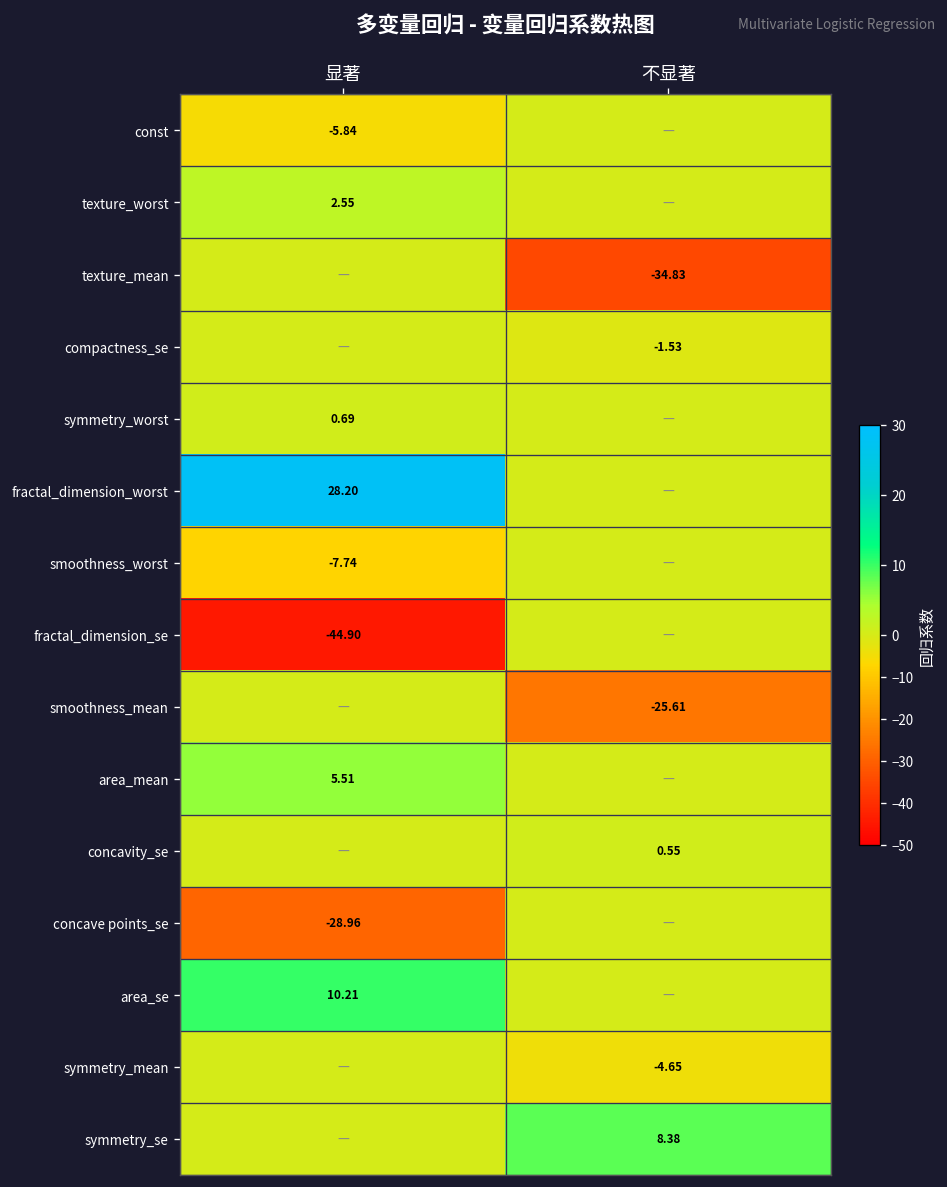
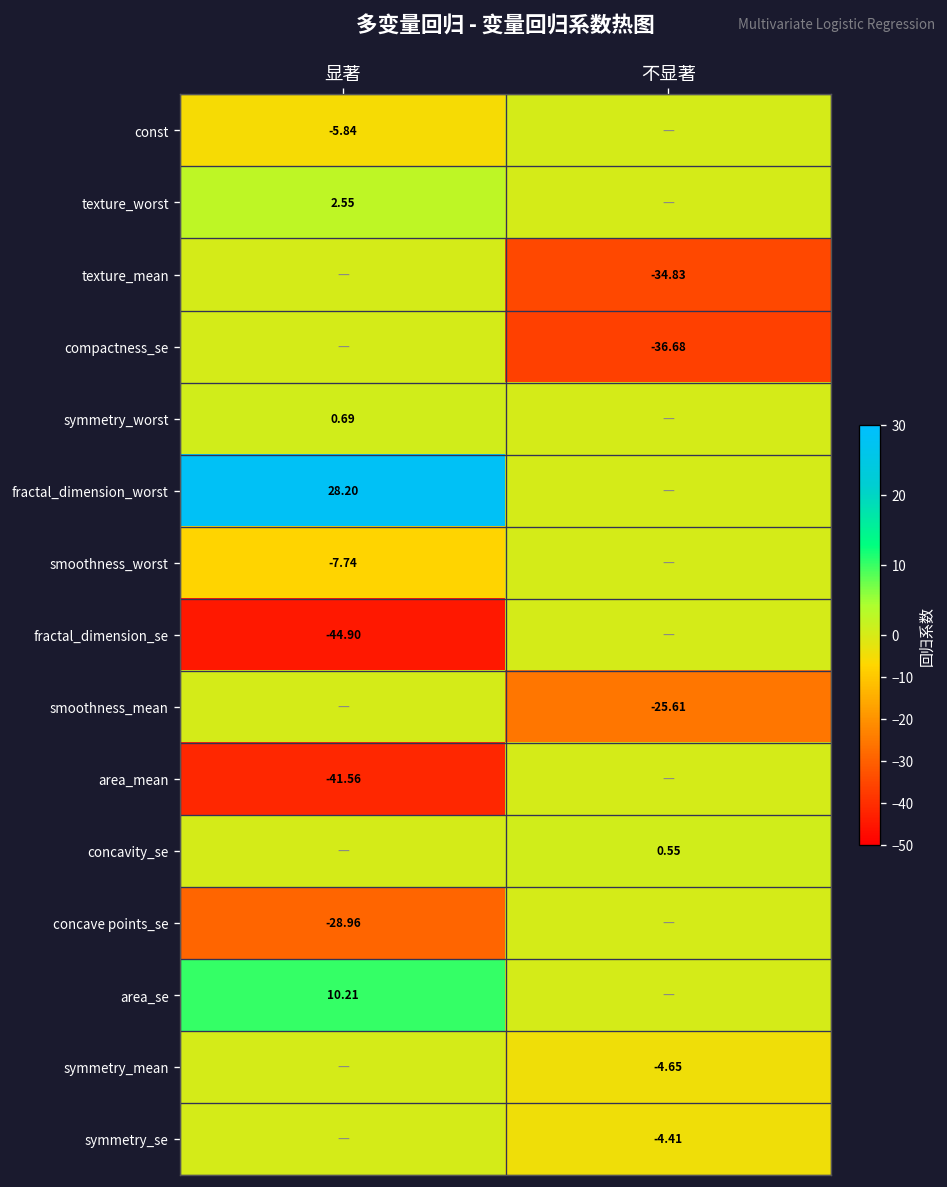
  {
    "const": {
      "显著": -5.84
    },
    "texture_worst": {
      "显著": 2.55
    },
    "texture_mean": {
      "不显著": -34.83
    },
    "compactness_se": {
-     "不显著": -1.53
+     "不显著": -36.68
    },
    "symmetry_worst": {
      "显著": 0.69
    },
    "fractal_dimension_worst": {
      "显著": 28.20
    },
    "smoothness_worst": {
      "显著": -7.74
    },
    "fractal_dimension_se": {
      "显著": -44.90
    },
    "smoothness_mean": {
      "不显著": -25.61
    },
    "area_mean": {
-     "显著": 5.51
+     "显著": -41.56
    },
    "concavity_se": {
      "不显著": 0.55
    },
    "concave points_se": {
      "显著": -28.96
    },
    "area_se": {
      "显著": 10.21
    },
    "symmetry_mean": {
      "不显著": -4.65
    },
    "symmetry_se": {
-     "不显著": 8.38
+     "不显著": -4.41
    }
  }
